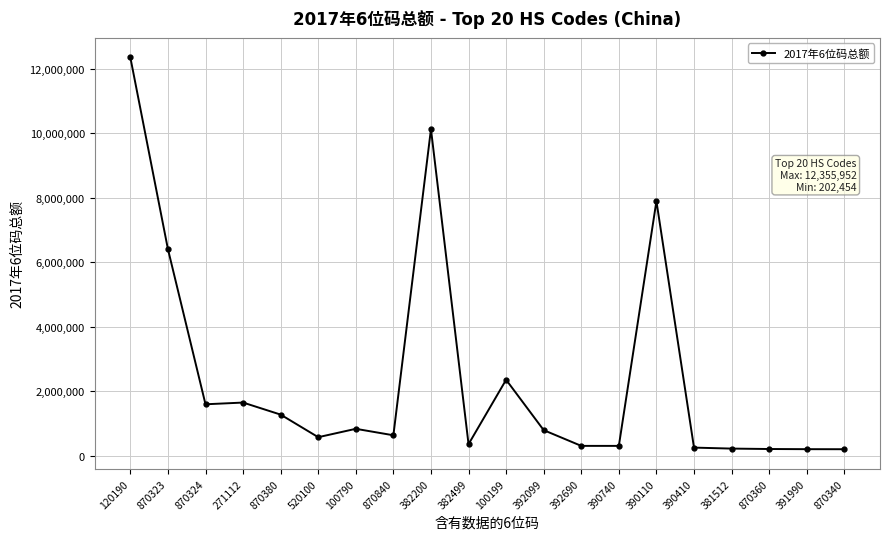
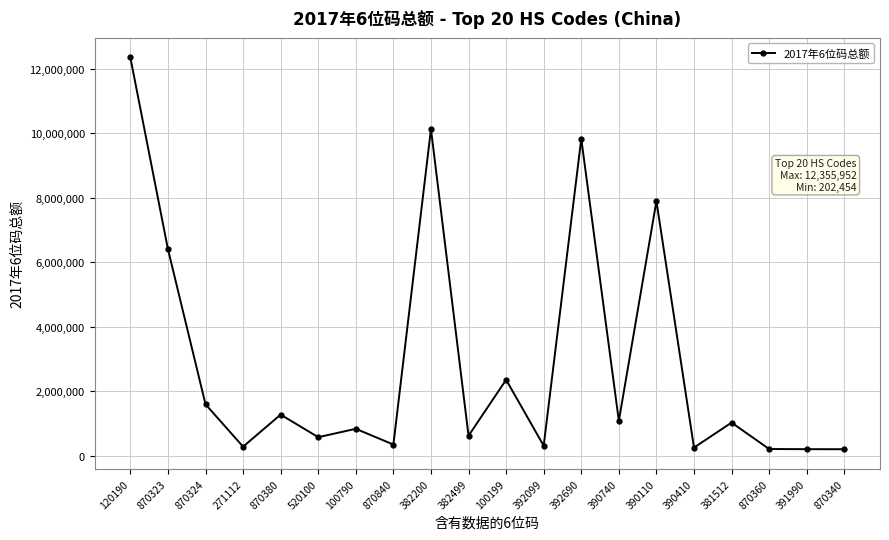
  {
    "120190": "12,400,000",
    "870323": "6,400,000",
    "870324": "1,600,000",
-   "271112": "1,700,000",
+   "271112": "300,000",
    "870380": "1,300,000",
    "520100": "600,000",
    "100790": "800,000",
-   "870840": "600,000",
+   "870840": "300,000",
    "382200": "10,100,000",
-   "382499": "400,000",
+   "382499": "600,000",
    "100199": "2,400,000",
-   "392099": "800,000",
-   "392690": "300,000",
-   "390740": "300,000",
+   "392099": "300,000",
+   "392690": "9,800,000",
+   "390740": "1,100,000",
    "390110": "7,900,000",
    "390410": "300,000",
-   "381512": "200,000",
+   "381512": "1,000,000",
    "870360": "200,000",
    "391990": "200,000",
    "870340": "200,000"
  }
